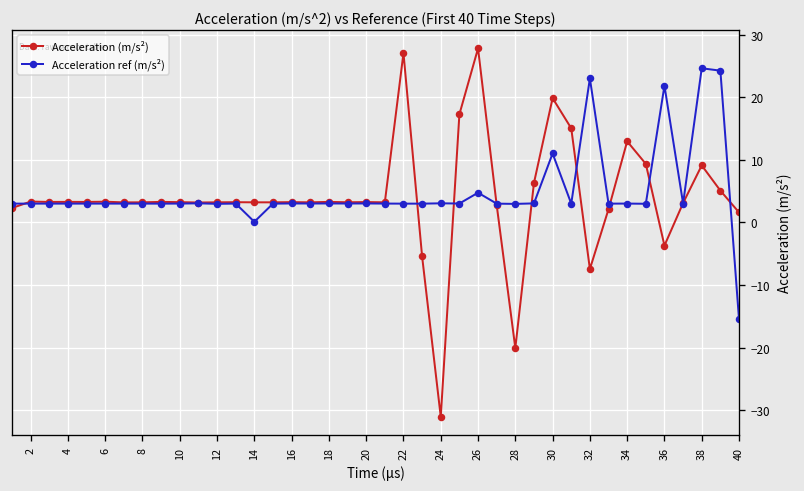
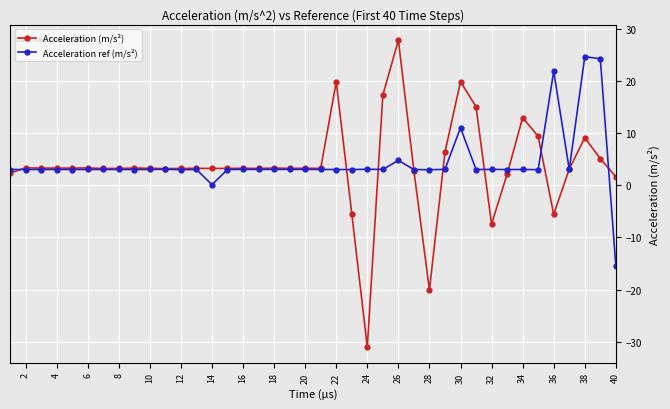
  {
    "Acceleration (m/s²)": {
      "14": 3,
-     "22": 27,
+     "22": 20,
      "24": -31,
      "26": 28,
      "28": -20,
      "30": 20,
      "32": -7,
      "34": 13,
-     "36": -4,
+     "36": -6,
      "38": 9,
      "40": 2
    },
    "Acceleration ref (m/s²)": {
      "14": 0,
      "22": 3,
      "24": 3,
      "26": 5,
      "28": 3,
      "30": 11,
-     "32": 23,
+     "32": 3,
      "34": 3,
      "36": 22,
      "38": 25,
      "40": -15
    }
  }
